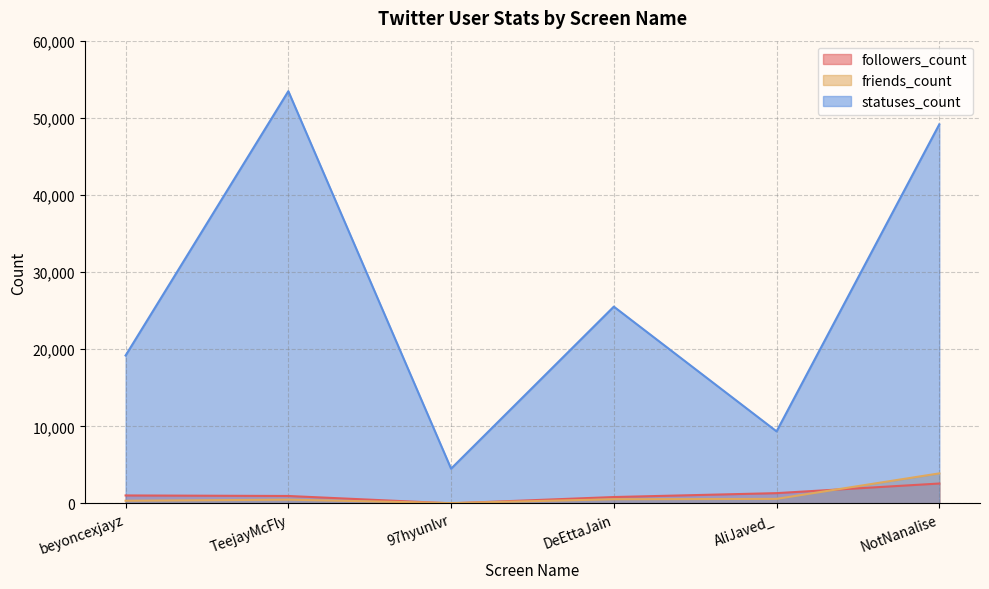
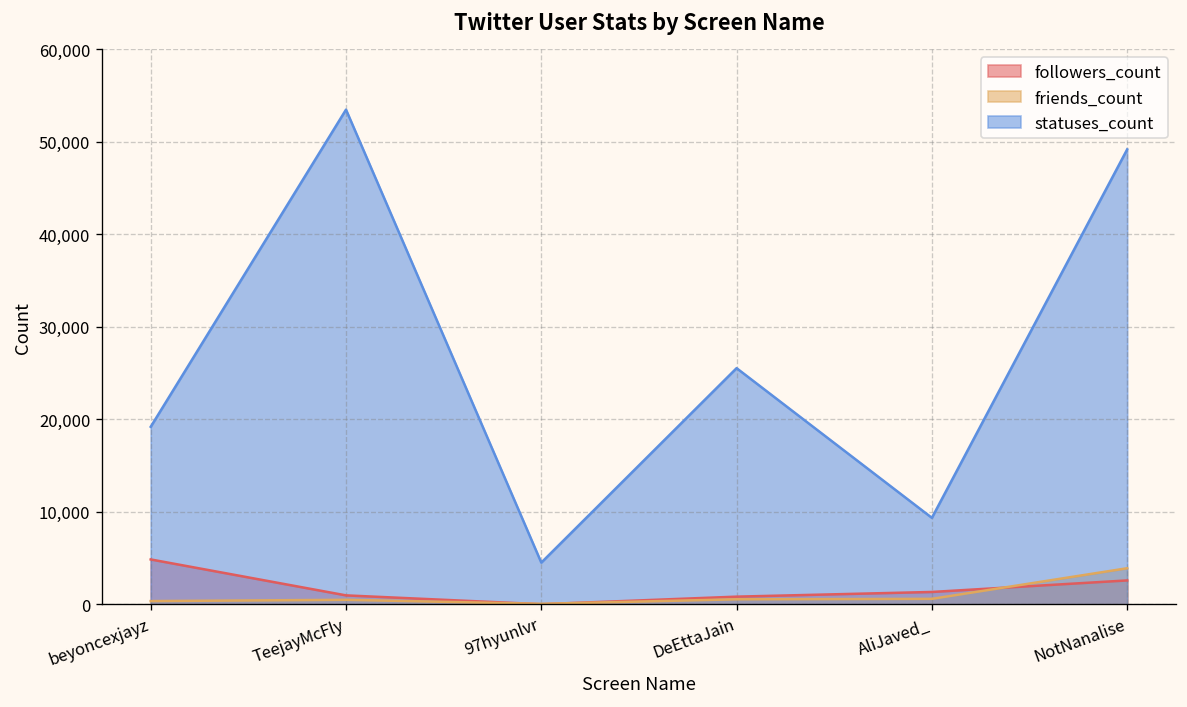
  {
    "followers_count": {
-     "beyoncexjayz": "1,000",
+     "beyoncexjayz": "5,000",
      "TeejayMcFly": "1,000",
      "AliJaved_": "1,000",
      "NotNanalise": "3,000"
    },
    "friends_count": {
      "beyoncexjayz": "0",
      "TeejayMcFly": "0",
      "AliJaved_": "1,000",
      "NotNanalise": "4,000"
    },
    "statuses_count": {
      "beyoncexjayz": "19,000",
      "TeejayMcFly": "53,000",
      "97hyunlvr": "5,000",
      "DeEttaJain": "26,000",
      "AliJaved_": "9,000",
      "NotNanalise": "49,000"
    }
  }
